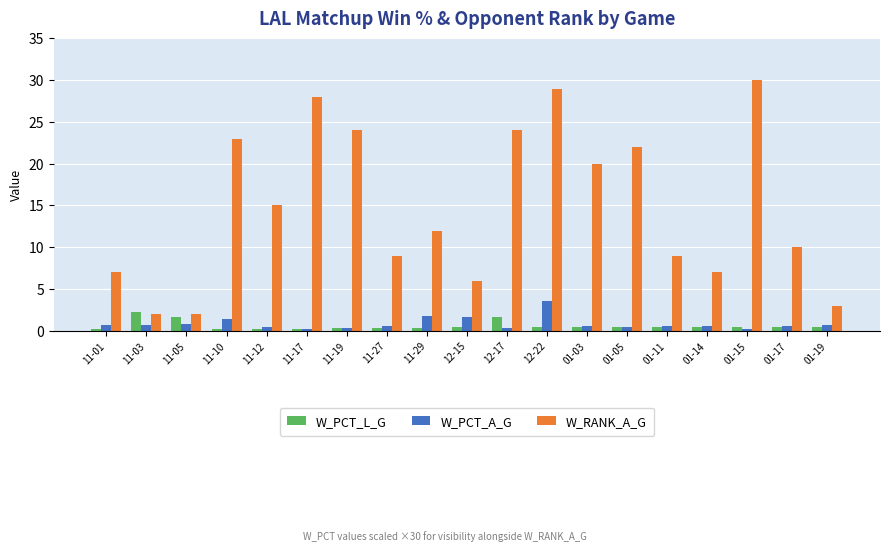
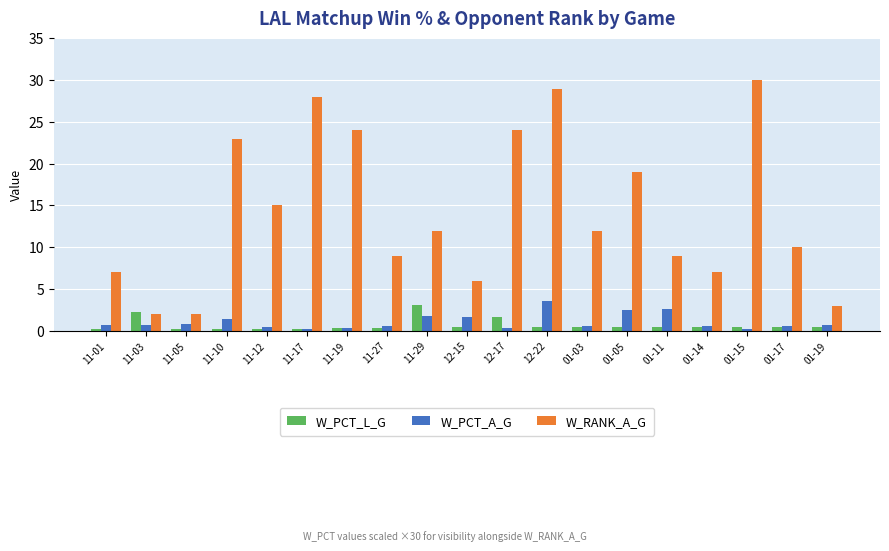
  {
    "W_PCT_L_G": {
      "11-03": 2,
-     "11-05": 2,
+     "11-05": 0,
      "11-27": 0,
-     "11-29": 0,
+     "11-29": 3,
      "12-15": 0,
      "12-17": 2,
      "12-22": 0,
      "01-03": 0,
      "01-05": 0,
      "01-11": 0,
      "01-14": 0,
      "01-15": 0,
      "01-17": 0,
      "01-19": 0
    },
    "W_PCT_A_G": {
      "11-01": 1,
      "11-03": 1,
      "11-05": 1,
      "11-10": 1,
      "11-12": 0,
      "11-19": 0,
      "11-27": 1,
      "11-29": 2,
      "12-15": 2,
      "12-17": 0,
      "12-22": 4,
      "01-03": 1,
-     "01-05": 0,
-     "01-11": 1,
+     "01-05": 2,
+     "01-11": 3,
      "01-14": 1,
      "01-17": 1,
      "01-19": 1
    },
    "W_RANK_A_G": {
      "11-01": 7,
      "11-03": 2,
      "11-05": 2,
      "11-10": 23,
      "11-12": 15,
      "11-17": 28,
      "11-19": 24,
      "11-27": 9,
      "11-29": 12,
      "12-15": 6,
      "12-17": 24,
      "12-22": 29,
-     "01-03": 20,
-     "01-05": 22,
+     "01-03": 12,
+     "01-05": 19,
      "01-11": 9,
      "01-14": 7,
      "01-15": 30,
      "01-17": 10,
      "01-19": 3
    }
  }
